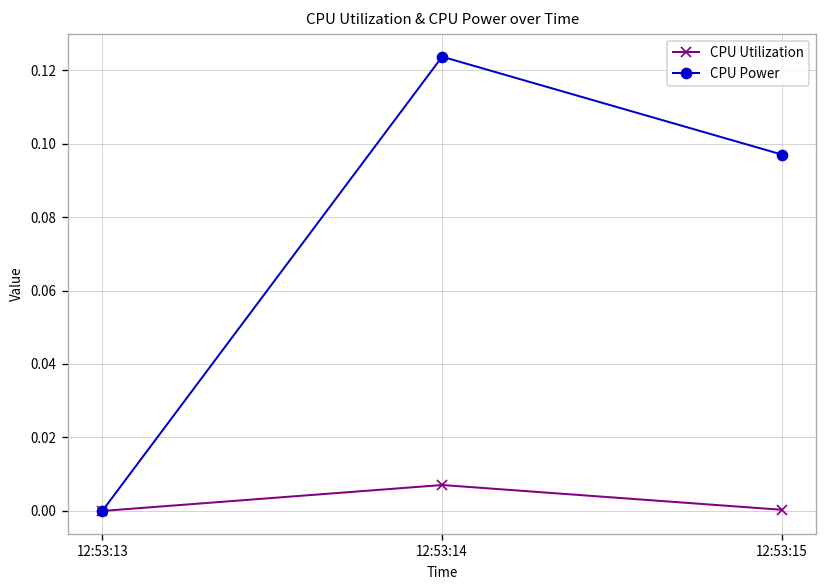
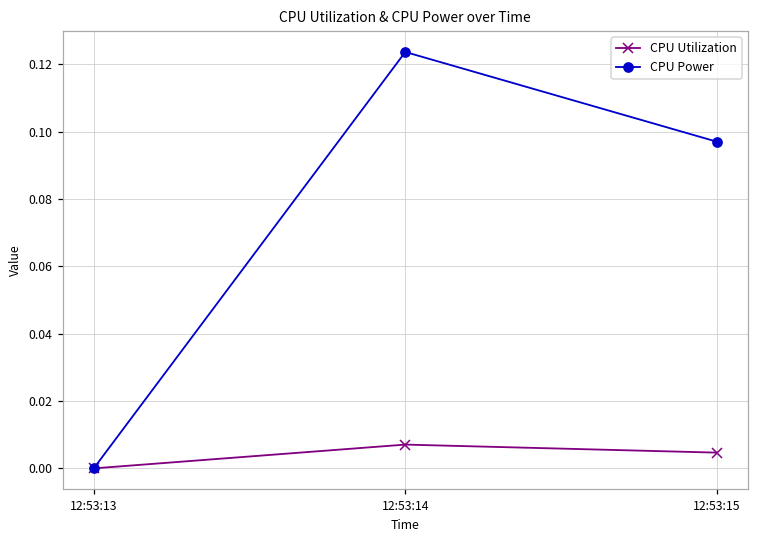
  {
    "CPU Utilization": {
      "12:53:14": 0.007,
-     "12:53:15": 0.000
+     "12:53:15": 0.005
    },
    "CPU Power": {
      "12:53:14": 0.124,
      "12:53:15": 0.097
    }
  }
